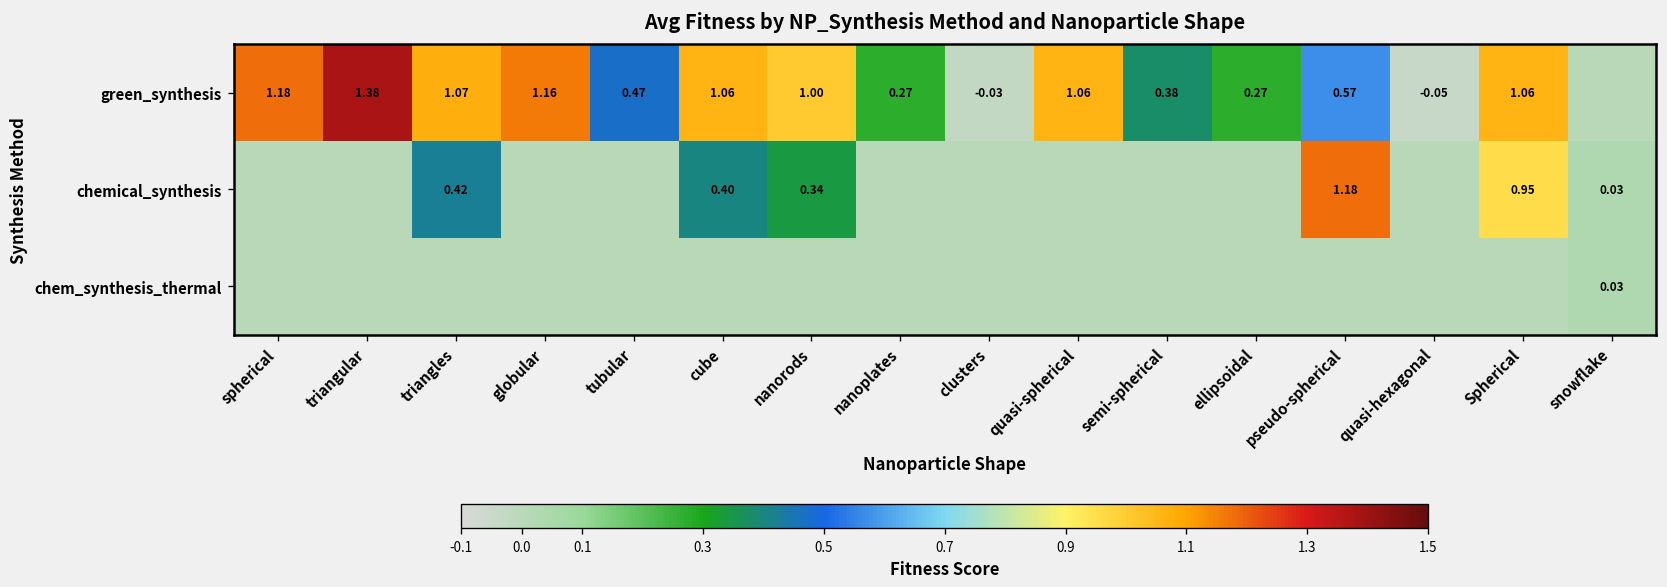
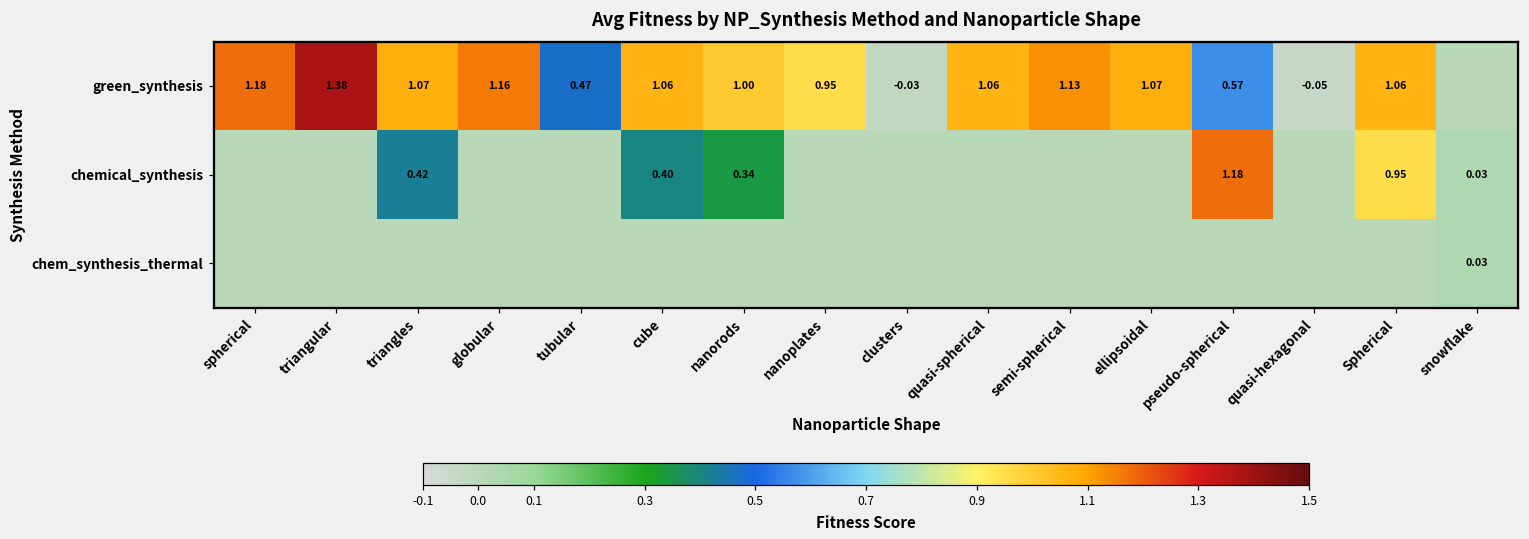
  {
    "green_synthesis": {
      "spherical": 1.18,
      "triangular": 1.38,
      "triangles": 1.07,
      "globular": 1.16,
      "tubular": 0.47,
      "cube": 1.06,
      "nanorods": 1.00,
-     "nanoplates": 0.27,
+     "nanoplates": 0.95,
      "clusters": -0.03,
      "quasi-spherical": 1.06,
-     "semi-spherical": 0.38,
-     "ellipsoidal": 0.27,
+     "semi-spherical": 1.13,
+     "ellipsoidal": 1.07,
      "pseudo-spherical": 0.57,
      "quasi-hexagonal": -0.05,
      "Spherical": 1.06
    },
    "chemical_synthesis": {
      "triangles": 0.42,
      "cube": 0.40,
      "nanorods": 0.34,
      "pseudo-spherical": 1.18,
      "Spherical": 0.95,
      "snowflake": 0.03
    },
    "chem_synthesis_thermal": {
      "snowflake": 0.03
    }
  }
